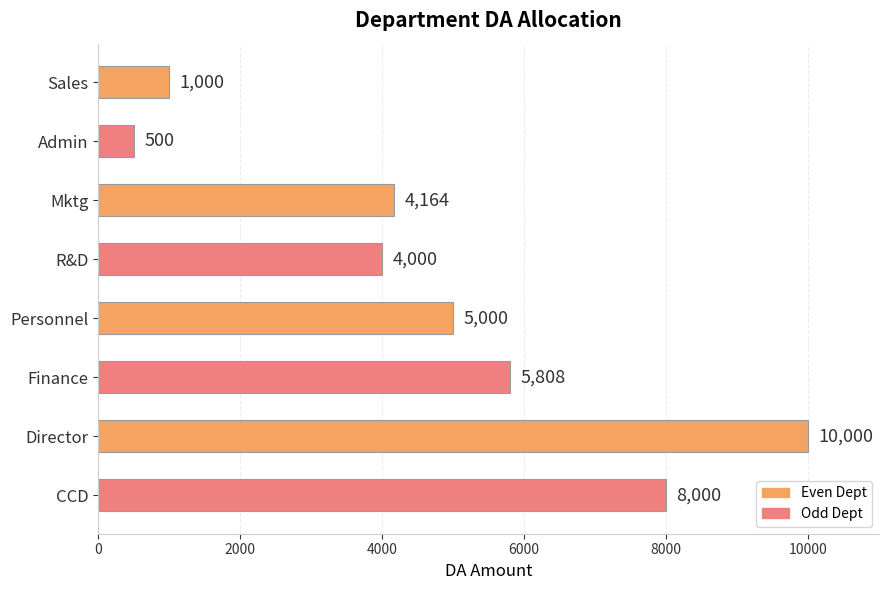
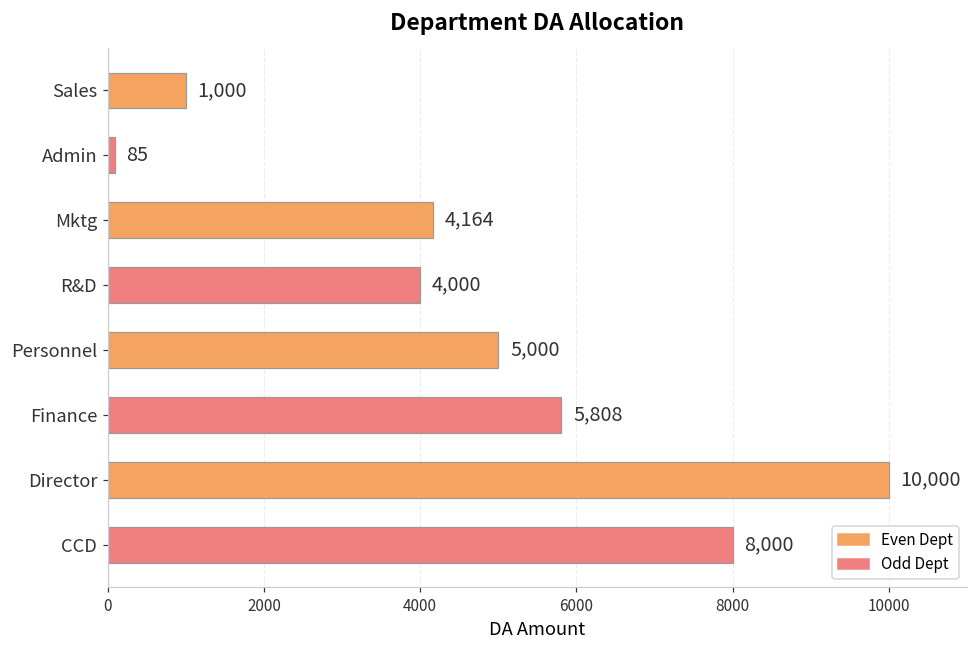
  {
    "Sales": "1,000",
-   "Admin": "500",
+   "Admin": "85",
    "Mktg": "4,164",
    "R&D": "4,000",
    "Personnel": "5,000",
    "Finance": "5,808",
    "Director": "10,000",
    "CCD": "8,000"
  }
